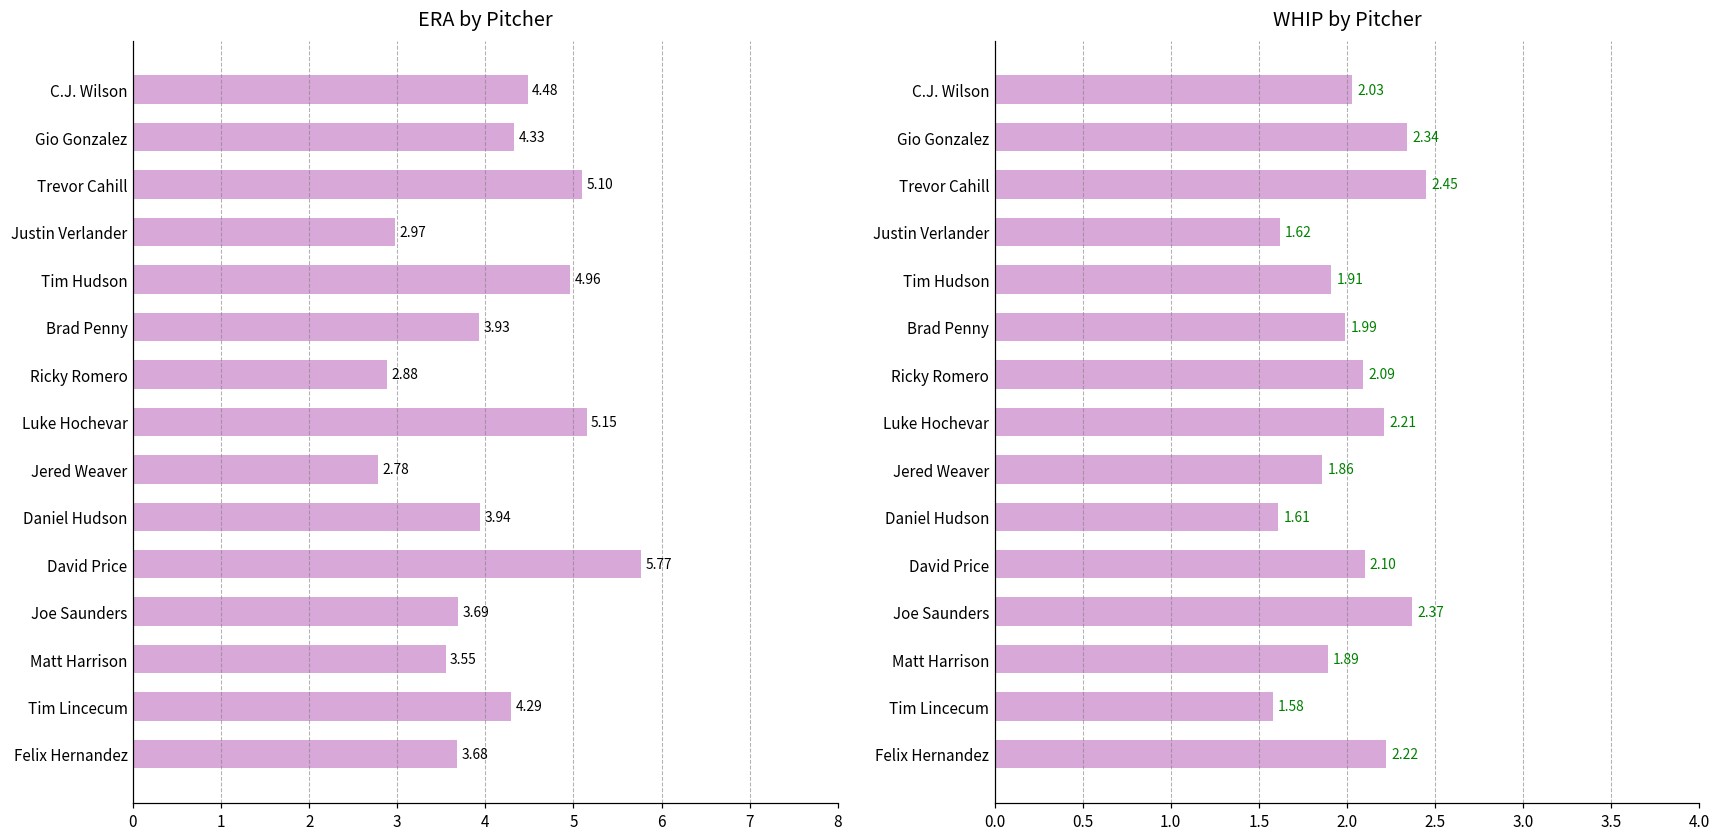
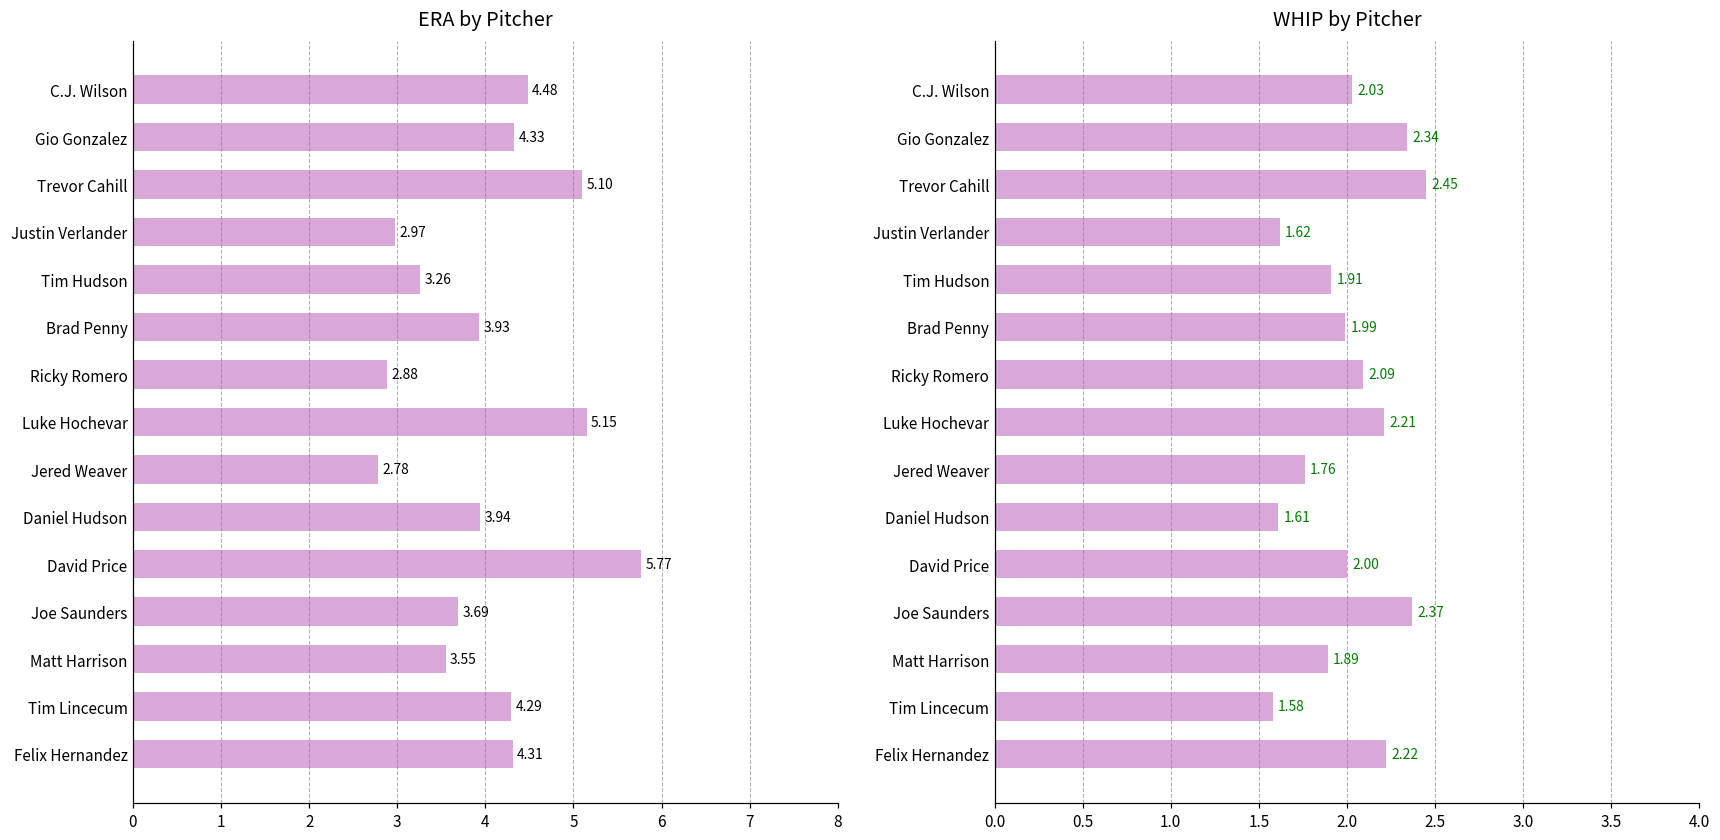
  {
    "ERA by Pitcher": {
      "C.J. Wilson": 4.48,
      "Gio Gonzalez": 4.33,
      "Trevor Cahill": 5.10,
      "Justin Verlander": 2.97,
-     "Tim Hudson": 4.96,
+     "Tim Hudson": 3.26,
      "Brad Penny": 3.93,
      "Ricky Romero": 2.88,
      "Luke Hochevar": 5.15,
      "Jered Weaver": 2.78,
      "Daniel Hudson": 3.94,
      "David Price": 5.77,
      "Joe Saunders": 3.69,
      "Matt Harrison": 3.55,
      "Tim Lincecum": 4.29,
-     "Felix Hernandez": 3.68
+     "Felix Hernandez": 4.31
    },
    "WHIP by Pitcher": {
      "C.J. Wilson": 2.03,
      "Gio Gonzalez": 2.34,
      "Trevor Cahill": 2.45,
      "Justin Verlander": 1.62,
      "Tim Hudson": 1.91,
      "Brad Penny": 1.99,
      "Ricky Romero": 2.09,
      "Luke Hochevar": 2.21,
-     "Jered Weaver": 1.86,
+     "Jered Weaver": 1.76,
      "Daniel Hudson": 1.61,
-     "David Price": 2.10,
+     "David Price": 2.00,
      "Joe Saunders": 2.37,
      "Matt Harrison": 1.89,
      "Tim Lincecum": 1.58,
      "Felix Hernandez": 2.22
    }
  }
